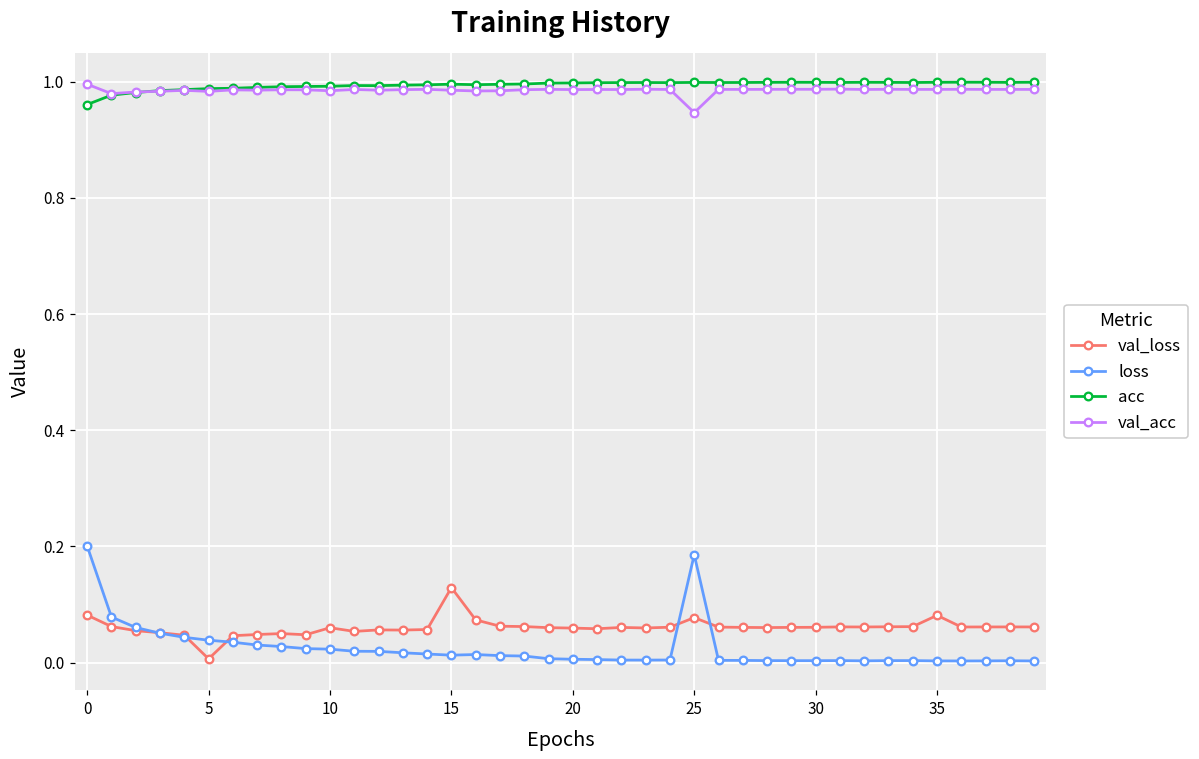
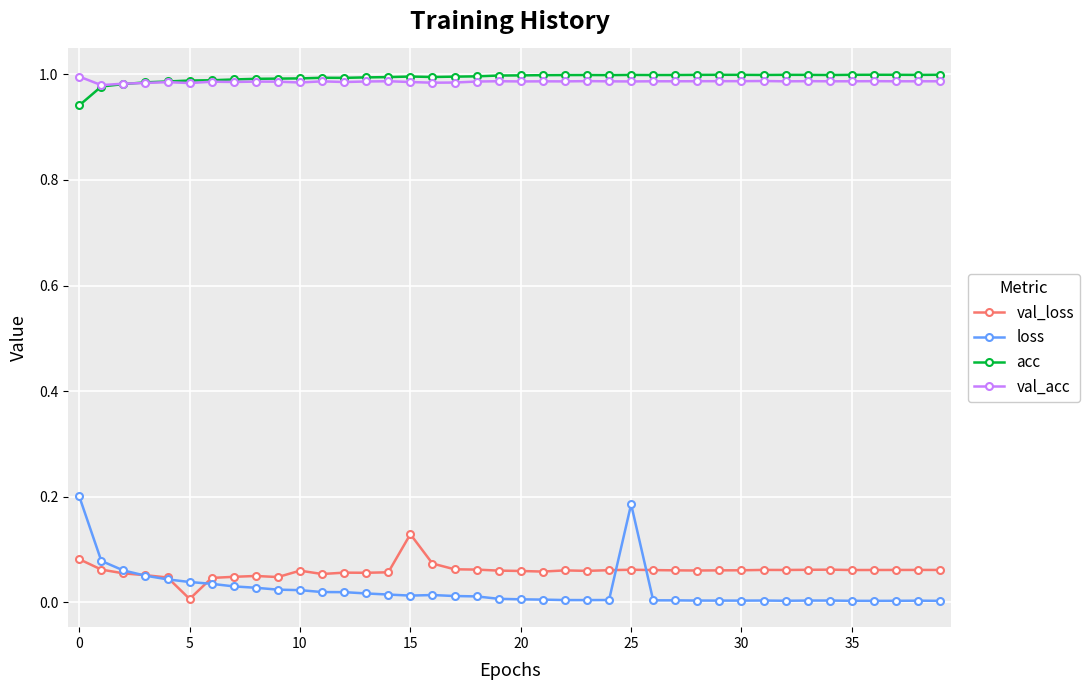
  {
    "val_loss": {
      "0": 0.08,
      "5": 0.01,
      "10": 0.06,
      "15": 0.13,
      "20": 0.06,
-     "25": 0.08,
+     "25": 0.06,
      "30": 0.06,
-     "35": 0.08
+     "35": 0.06
    },
    "loss": {
      "0": 0.20,
      "5": 0.04,
      "10": 0.02,
      "15": 0.01,
      "20": 0.01,
      "25": 0.19,
      "30": 0.00,
      "35": 0.00
    },
    "acc": {
-     "0": 0.96,
+     "0": 0.94,
      "5": 0.99,
      "10": 0.99,
      "15": 1.00,
      "20": 1.00,
      "25": 1.00,
      "30": 1.00,
      "35": 1.00
    },
    "val_acc": {
      "0": 1.00,
      "5": 0.98,
      "10": 0.98,
      "15": 0.99,
      "20": 0.99,
-     "25": 0.95,
+     "25": 0.99,
      "30": 0.99,
      "35": 0.99
    }
  }
